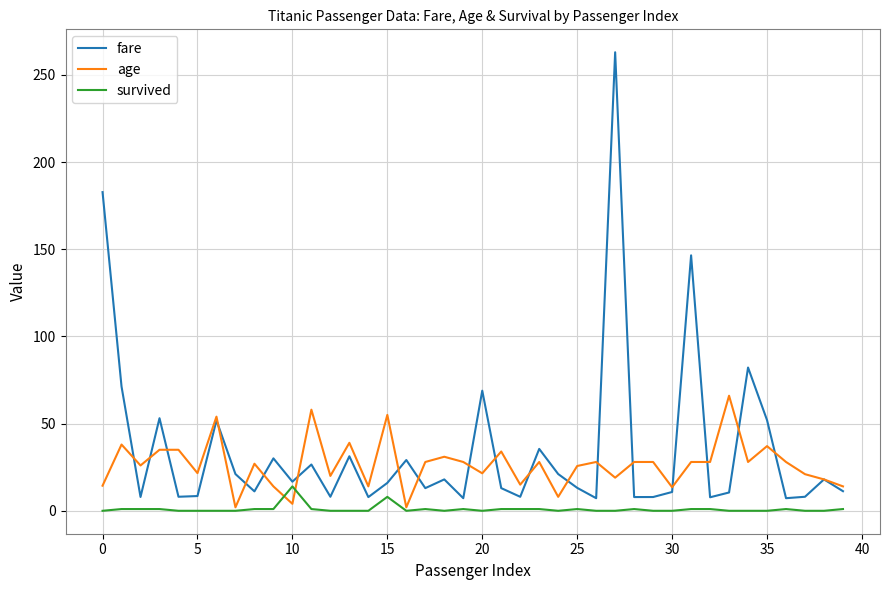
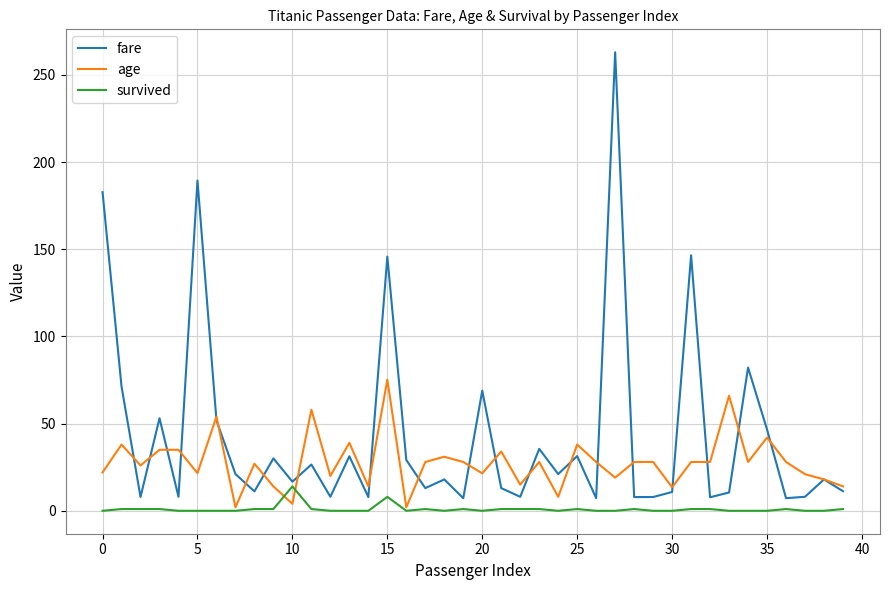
  {
    "fare": {
      "0": 183,
-     "5": 8,
+     "5": 189,
      "10": 17,
-     "15": 16,
+     "15": 146,
      "20": 69,
-     "25": 13,
+     "25": 31,
      "30": 11,
-     "35": 52
+     "35": 47
    },
    "age": {
-     "0": 14,
+     "0": 22,
      "5": 22,
      "10": 4,
-     "15": 55,
+     "15": 75,
      "20": 22,
-     "25": 26,
+     "25": 38,
      "30": 14,
-     "35": 37
+     "35": 42
    },
    "survived": {
      "0": 0,
      "5": 0,
      "10": 14,
      "15": 8,
      "20": 0,
      "25": 1,
      "30": 0,
      "35": 0
    }
  }
